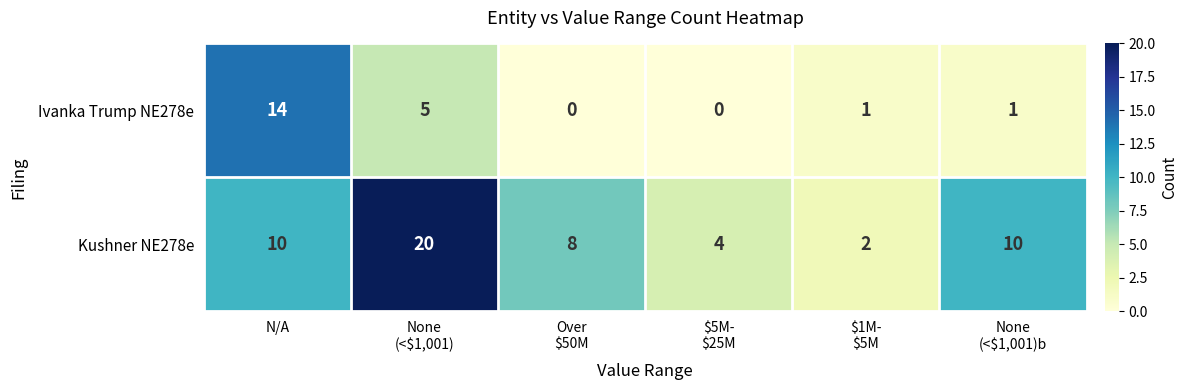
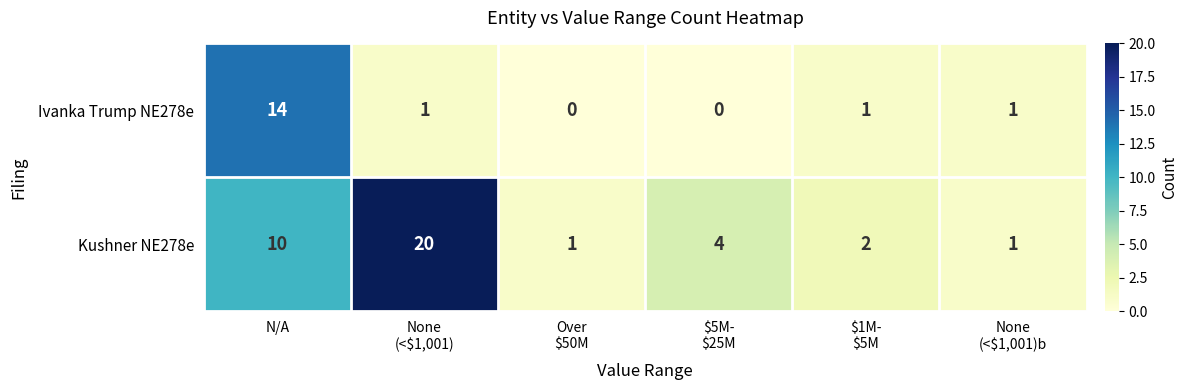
  {
    "Ivanka Trump NE278e": {
      "N/A": 14,
-     "None (<$1,001)": 5,
+     "None (<$1,001)": 1,
      "Over $50M": 0,
      "None (<$1,001)b": 1
    },
    "Kushner NE278e": {
      "N/A": 10,
      "None (<$1,001)": 20,
-     "Over $50M": 8,
-     "None (<$1,001)b": 10
+     "Over $50M": 1,
+     "None (<$1,001)b": 1
    }
  }
